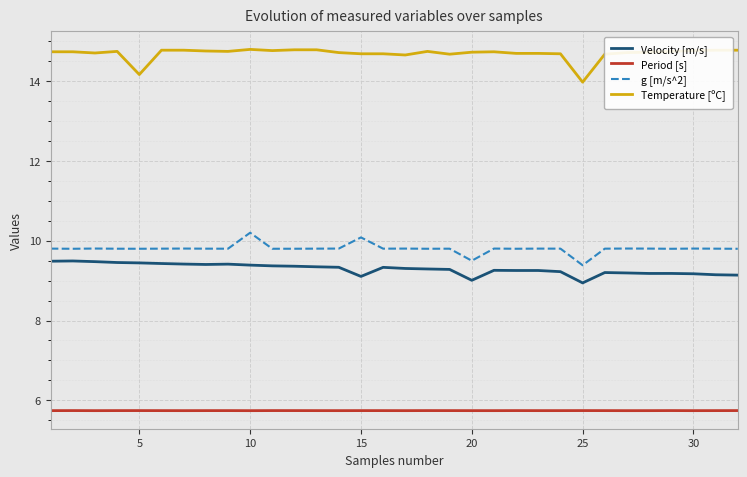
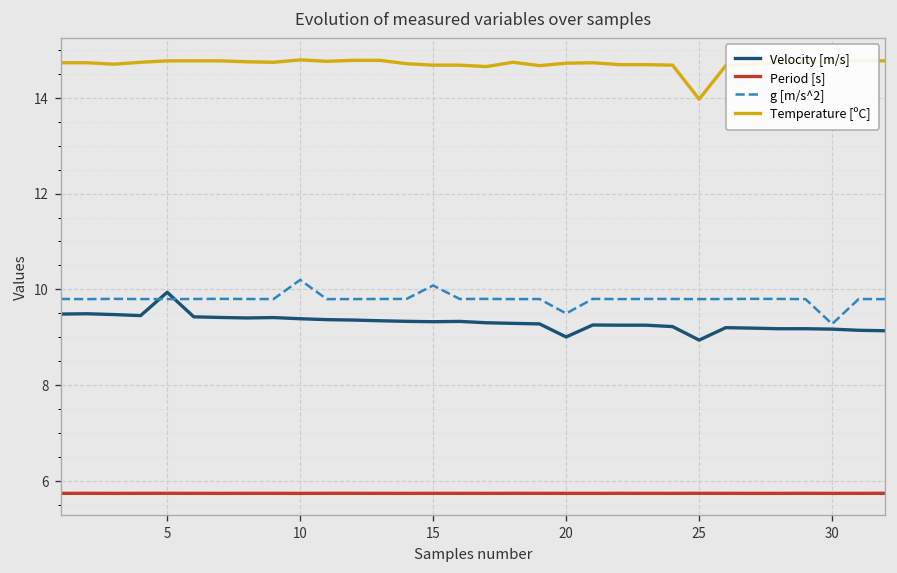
  {
    "Velocity [m/s]": {
-     "5": 9.4,
+     "5": 9.9,
      "10": 9.4,
-     "15": 9.1,
+     "15": 9.3,
      "20": 9.0,
      "25": 8.9,
      "30": 9.2
    },
    "Period [s]": {
      "5": 5.7,
      "10": 5.7,
      "15": 5.7,
      "20": 5.7,
      "25": 5.7,
      "30": 5.7
    },
    "g [m/s^2]": {
      "5": 9.8,
      "10": 10.2,
      "15": 10.1,
      "20": 9.5,
-     "25": 9.4,
-     "30": 9.8
+     "25": 9.8,
+     "30": 9.3
    },
    "Temperature [ºC]": {
-     "5": 14.2,
+     "5": 14.8,
      "10": 14.8,
      "15": 14.7,
      "20": 14.7,
      "25": 14.0
    }
  }
